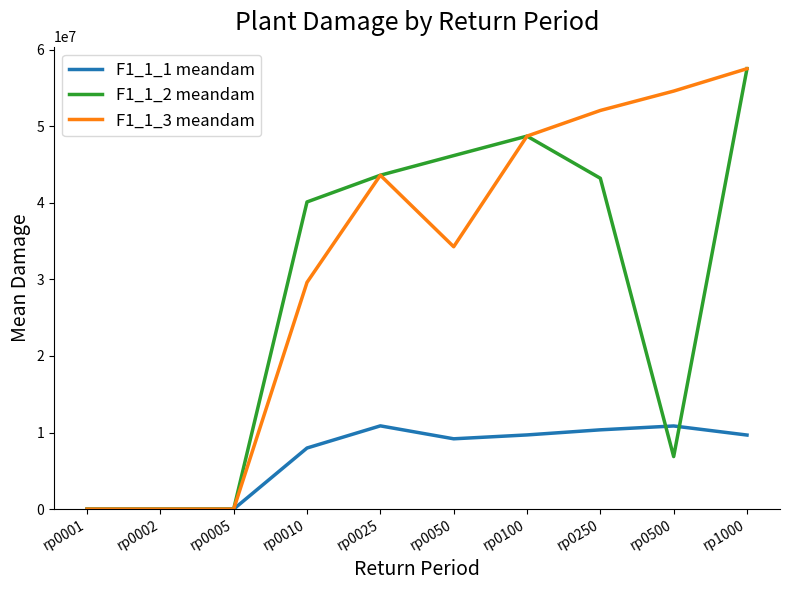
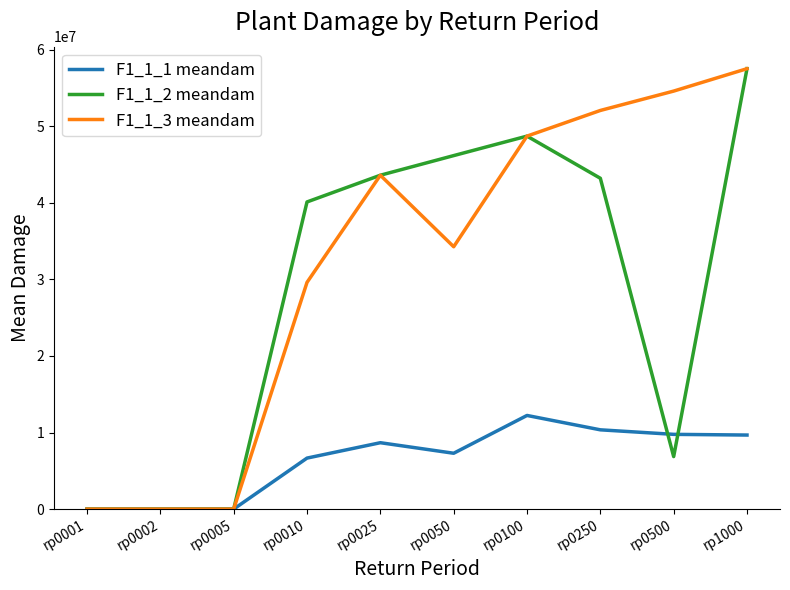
  {
    "F1_1_1 meandam": {
-     "rp0010": 8000000,
-     "rp0025": 11000000,
-     "rp0050": 9000000,
-     "rp0100": 10000000,
+     "rp0010": 7000000,
+     "rp0025": 9000000,
+     "rp0050": 7000000,
+     "rp0100": 12000000,
      "rp0250": 10000000,
-     "rp0500": 11000000,
+     "rp0500": 10000000,
      "rp1000": 10000000
    },
    "F1_1_2 meandam": {
      "rp0010": 40000000,
      "rp0050": 46000000,
      "rp0250": 43000000,
      "rp0500": 7000000
    },
    "F1_1_3 meandam": {
      "rp0010": 30000000,
      "rp0050": 34000000,
      "rp0250": 52000000,
      "rp0500": 55000000
    }
  }
